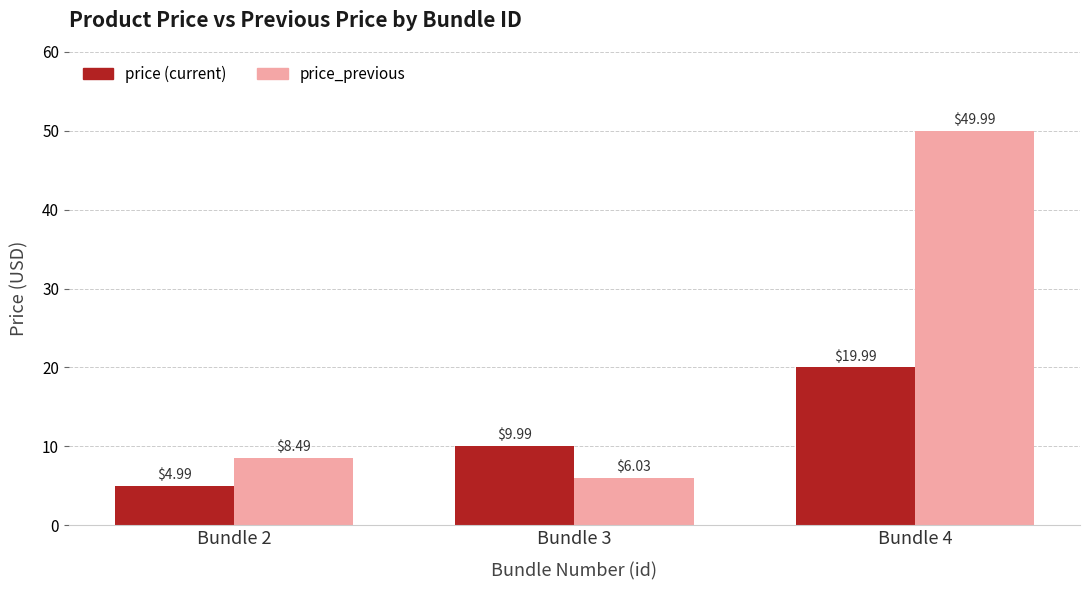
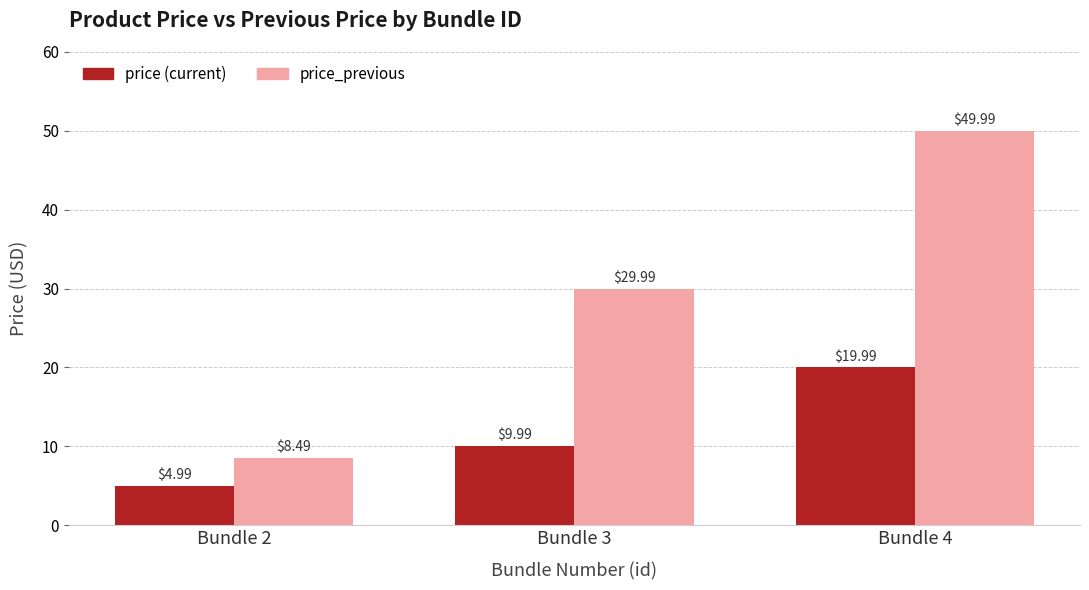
  {
    "price_previous": {
      "Bundle 2": "$8.49",
-     "Bundle 3": "$6.03",
+     "Bundle 3": "$29.99",
      "Bundle 4": "$49.99"
    }
  }
